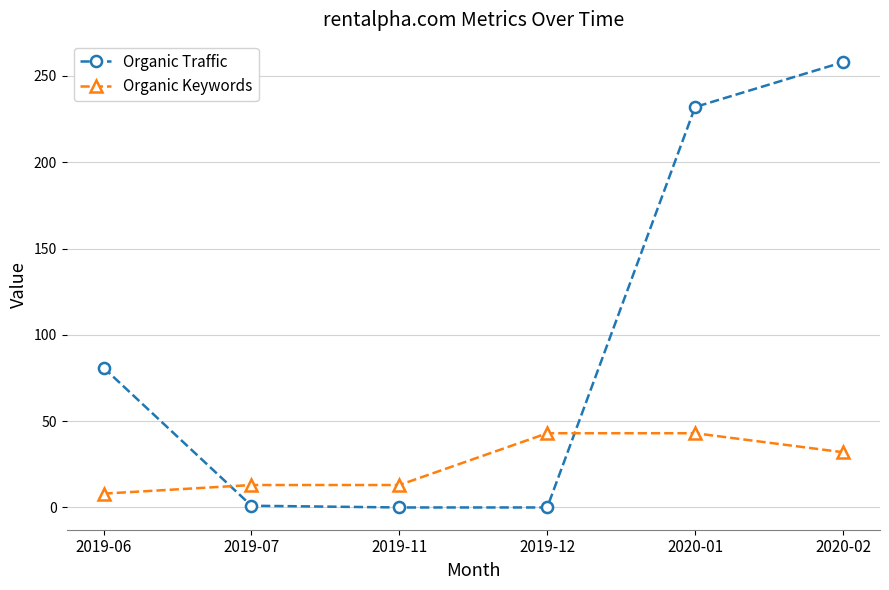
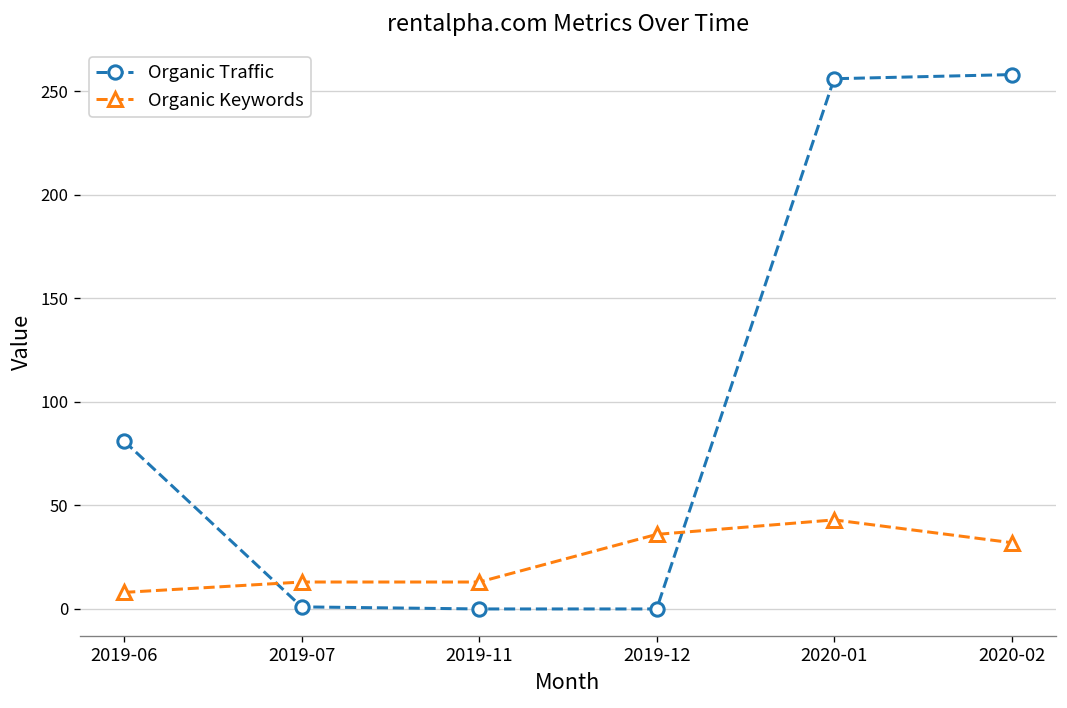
  {
    "Organic Traffic": {
      "2019-06": 81,
      "2019-07": 1,
      "2019-11": 0,
      "2019-12": 0,
-     "2020-01": 232,
+     "2020-01": 256,
      "2020-02": 258
    },
    "Organic Keywords": {
      "2019-06": 8,
      "2019-07": 13,
      "2019-11": 13,
-     "2019-12": 43,
+     "2019-12": 36,
      "2020-01": 43,
      "2020-02": 32
    }
  }
